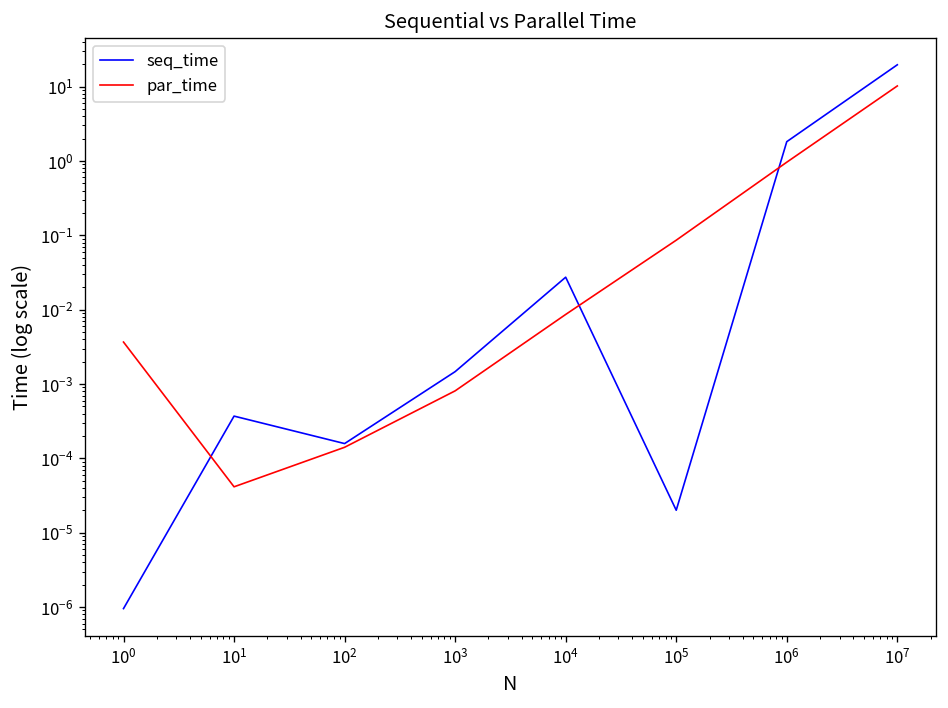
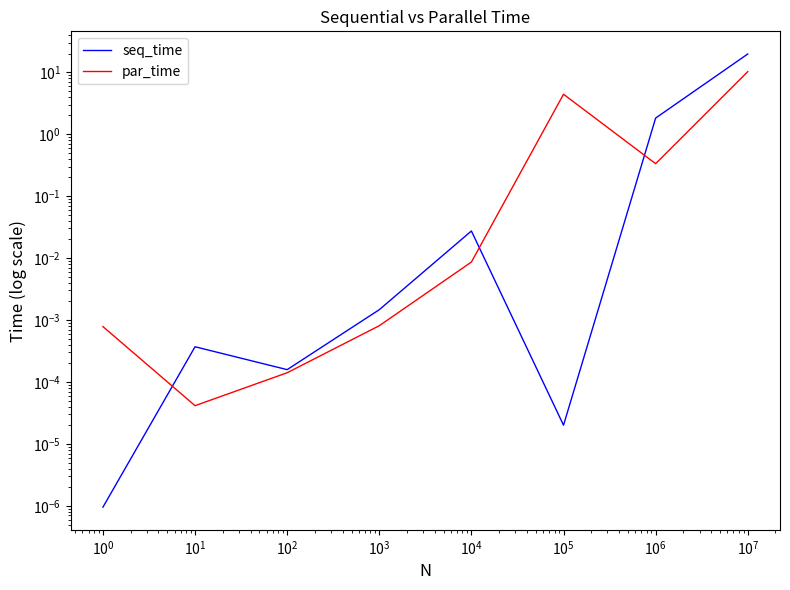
  {
    "seq_time": {
      "10^0": 0.0000010,
      "10^1": 0.0004,
      "10^2": 0.00016,
      "10^3": 0.0015,
      "10^4": 0.03,
      "10^5": 0.000020,
      "10^6": 1.8,
      "10^7": 20
    },
    "par_time": {
-     "10^0": 0.004,
+     "10^0": 0.0008,
      "10^1": 0.00004,
      "10^2": 0.00014,
      "10^3": 0.0008,
      "10^4": 0.009,
-     "10^5": 0.09,
-     "10^6": 1.0,
+     "10^5": 4,
+     "10^6": 0.3,
      "10^7": 10
    }
  }
